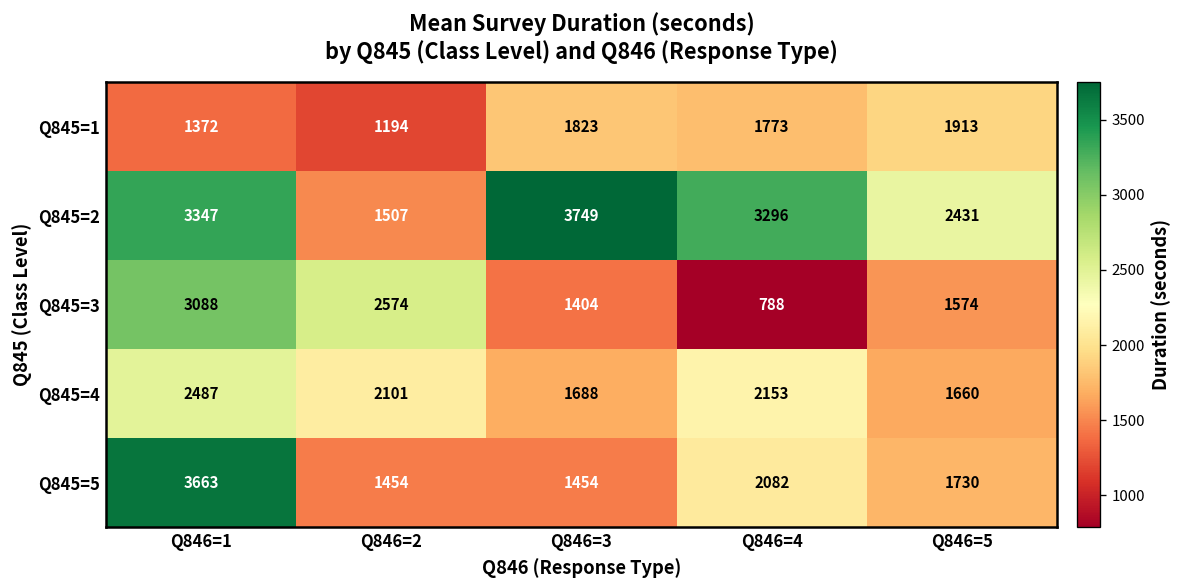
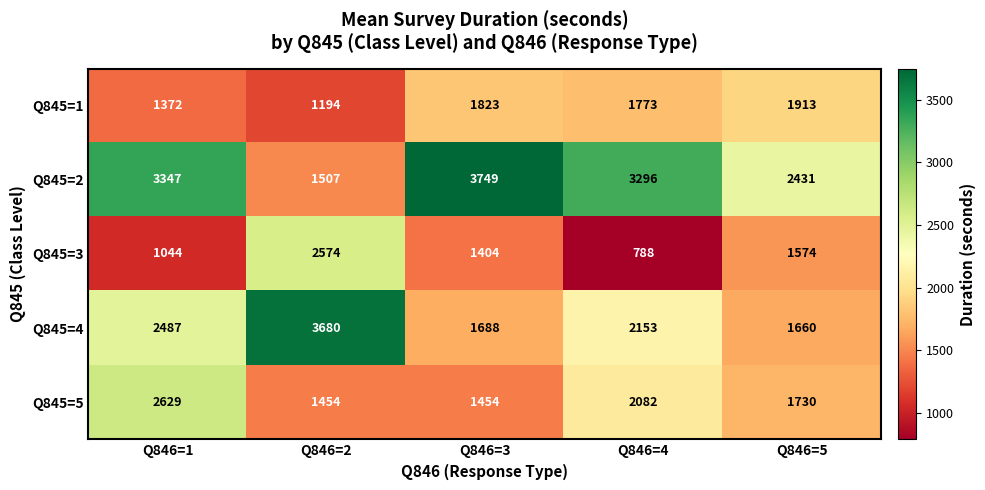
  {
    "Q845=1": {
      "Q846=1": 1372,
      "Q846=2": 1194,
      "Q846=3": 1823,
      "Q846=4": 1773,
      "Q846=5": 1913
    },
    "Q845=2": {
      "Q846=1": 3347,
      "Q846=2": 1507,
      "Q846=3": 3749,
      "Q846=4": 3296,
      "Q846=5": 2431
    },
    "Q845=3": {
-     "Q846=1": 3088,
+     "Q846=1": 1044,
      "Q846=2": 2574,
      "Q846=3": 1404,
      "Q846=4": 788,
      "Q846=5": 1574
    },
    "Q845=4": {
      "Q846=1": 2487,
-     "Q846=2": 2101,
+     "Q846=2": 3680,
      "Q846=3": 1688,
      "Q846=4": 2153,
      "Q846=5": 1660
    },
    "Q845=5": {
-     "Q846=1": 3663,
+     "Q846=1": 2629,
      "Q846=2": 1454,
      "Q846=3": 1454,
      "Q846=4": 2082,
      "Q846=5": 1730
    }
  }
